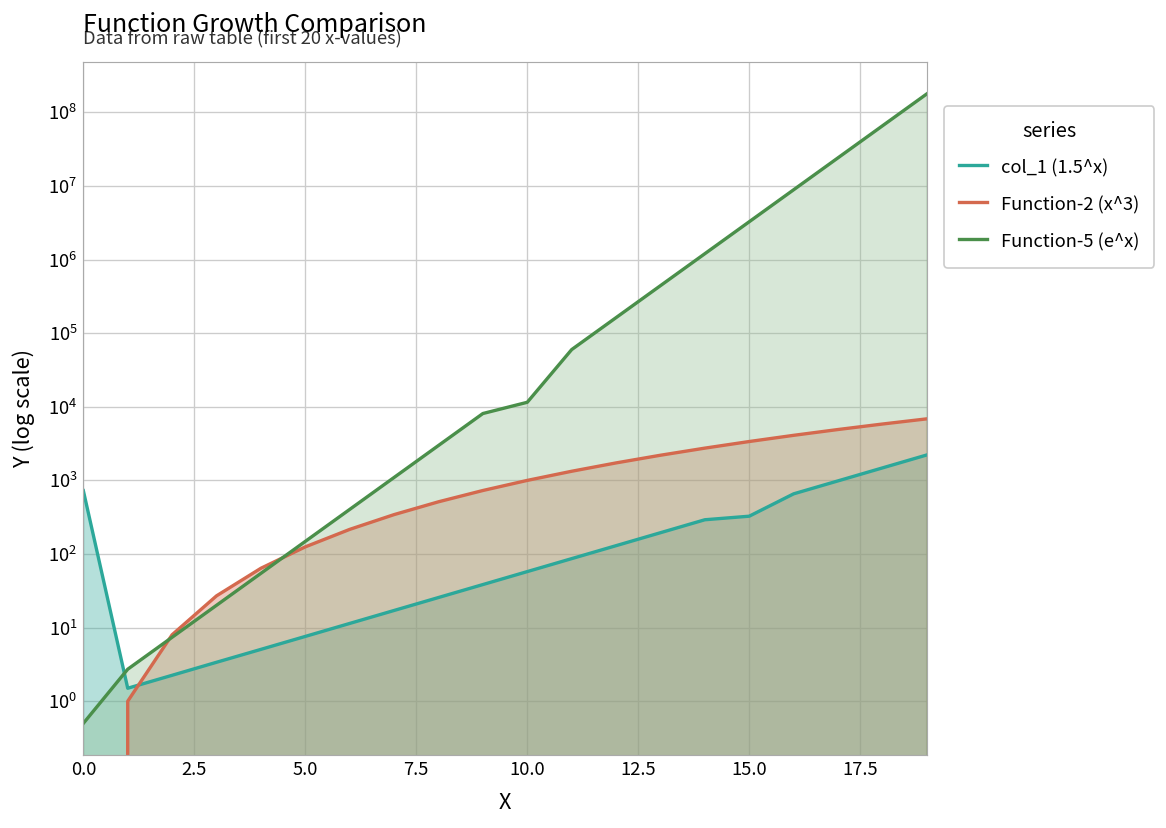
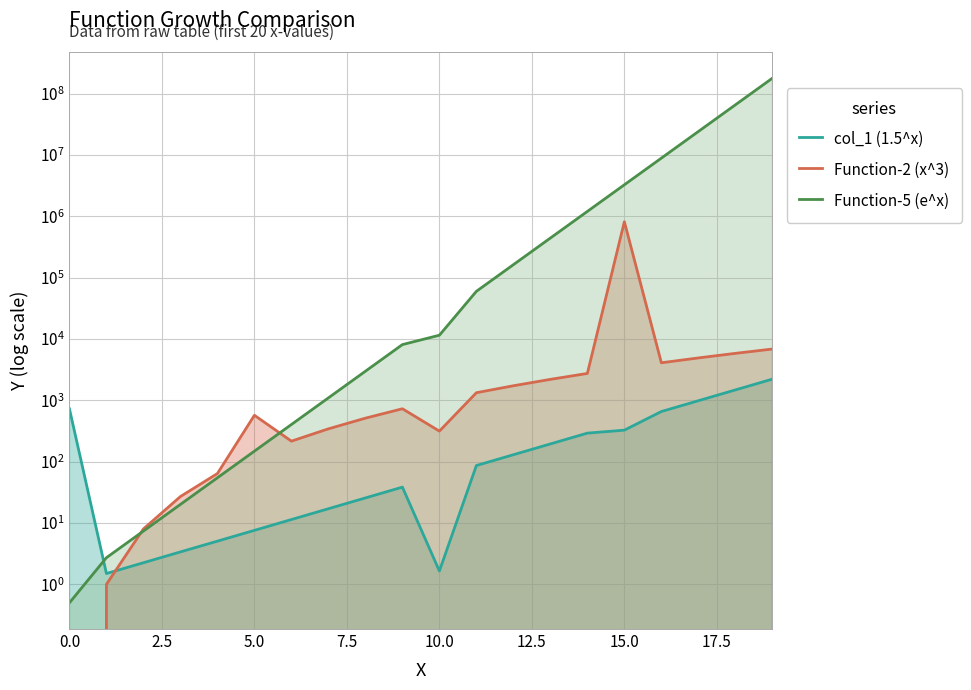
  {
    "col_1 (1.5^x)": {
      "0.0": 700,
      "5.0": 8,
-     "10.0": 60,
+     "10.0": 1.7,
      "15.0": 300
    },
    "Function-2 (x^3)": {
-     "5.0": 130,
-     "10.0": 1000,
-     "15.0": 3000
+     "5.0": 600,
+     "10.0": 300,
+     "15.0": 800000
    },
    "Function-5 (e^x)": {
      "0.0": 0.5,
      "5.0": 150,
      "10.0": 12000,
      "15.0": 3000000
    }
  }
